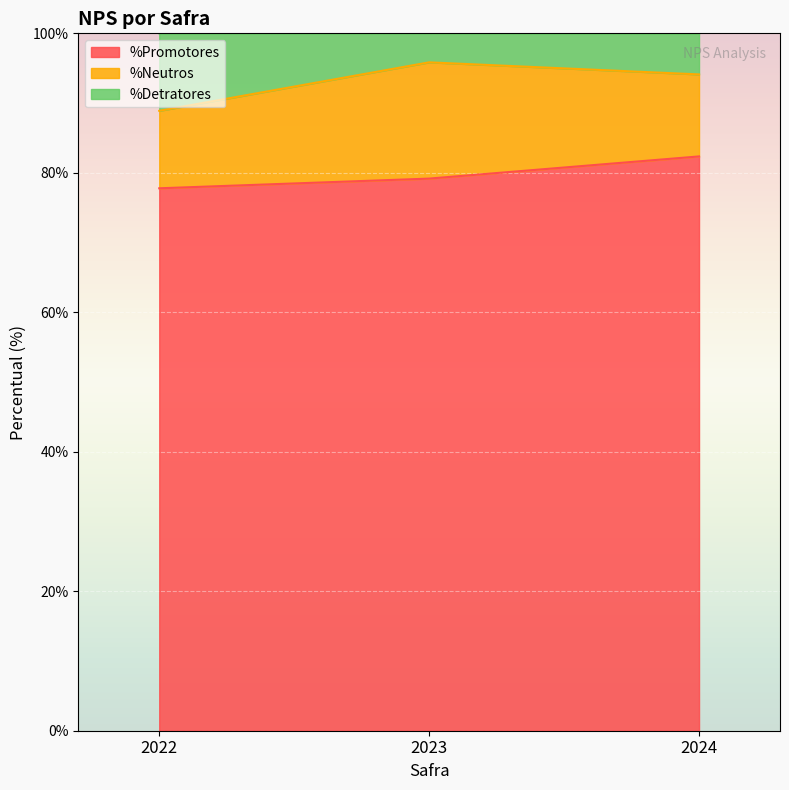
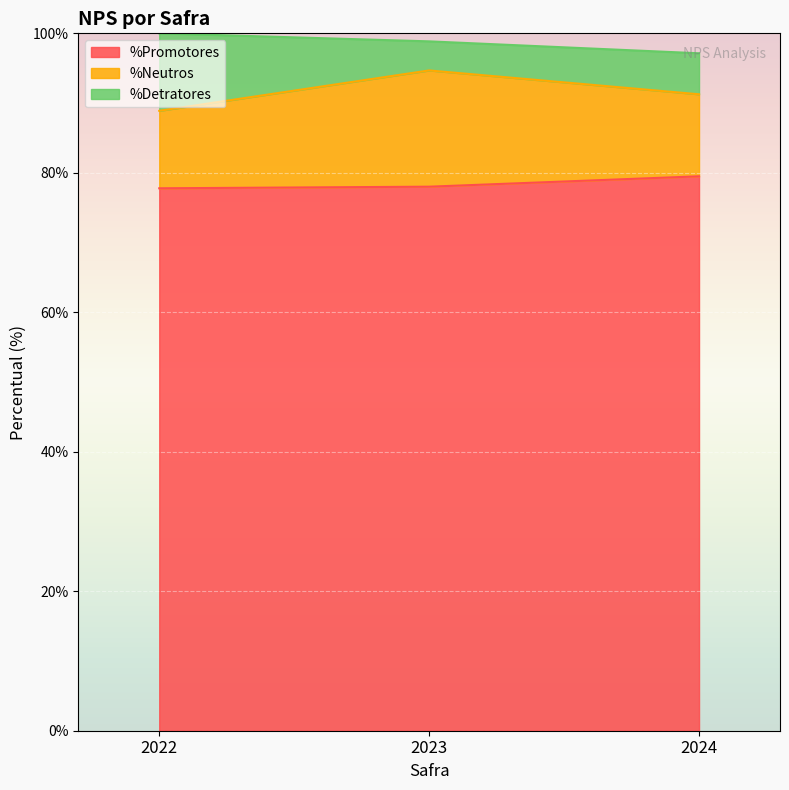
  {
    "%Promotores": {
      "2022": "78%",
-     "2023": "79%",
-     "2024": "82%"
+     "2023": "78%",
+     "2024": "80%"
    },
    "%Neutros": {
      "2022": "11%",
      "2023": "17%",
      "2024": "12%"
    },
    "%Detratores": {
      "2022": "11%",
      "2023": "4%",
      "2024": "6%"
    }
  }
